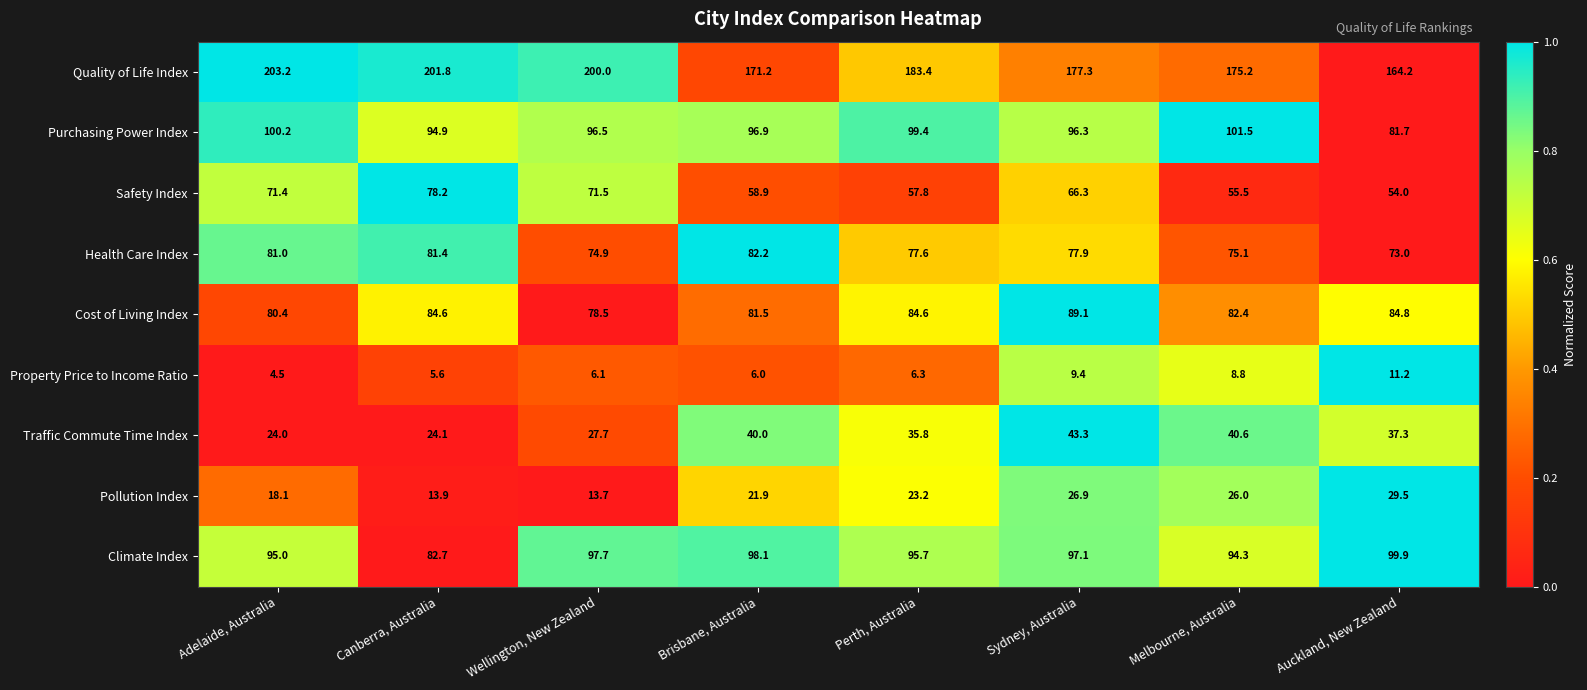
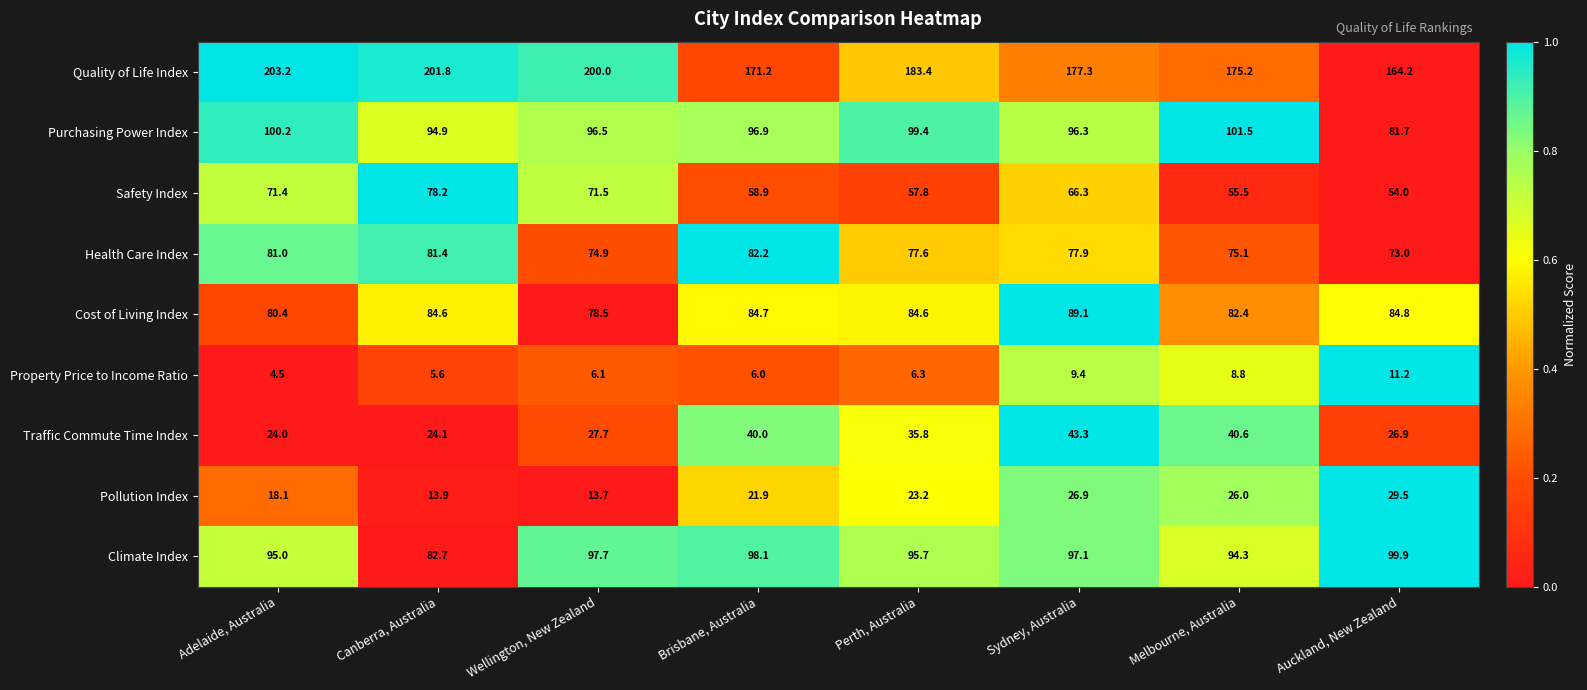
  {
    "Quality of Life Index": {
      "Adelaide, Australia": 203.2,
      "Canberra, Australia": 201.8,
      "Wellington, New Zealand": 200.0,
      "Brisbane, Australia": 171.2,
      "Perth, Australia": 183.4,
      "Sydney, Australia": 177.3,
      "Melbourne, Australia": 175.2,
      "Auckland, New Zealand": 164.2
    },
    "Purchasing Power Index": {
      "Adelaide, Australia": 100.2,
      "Canberra, Australia": 94.9,
      "Wellington, New Zealand": 96.5,
      "Brisbane, Australia": 96.9,
      "Perth, Australia": 99.4,
      "Sydney, Australia": 96.3,
      "Melbourne, Australia": 101.5,
      "Auckland, New Zealand": 81.7
    },
    "Safety Index": {
      "Adelaide, Australia": 71.4,
      "Canberra, Australia": 78.2,
      "Wellington, New Zealand": 71.5,
      "Brisbane, Australia": 58.9,
      "Perth, Australia": 57.8,
      "Sydney, Australia": 66.3,
      "Melbourne, Australia": 55.5,
      "Auckland, New Zealand": 54.0
    },
    "Health Care Index": {
      "Adelaide, Australia": 81.0,
      "Canberra, Australia": 81.4,
      "Wellington, New Zealand": 74.9,
      "Brisbane, Australia": 82.2,
      "Perth, Australia": 77.6,
      "Sydney, Australia": 77.9,
      "Melbourne, Australia": 75.1,
      "Auckland, New Zealand": 73.0
    },
    "Cost of Living Index": {
      "Adelaide, Australia": 80.4,
      "Canberra, Australia": 84.6,
      "Wellington, New Zealand": 78.5,
-     "Brisbane, Australia": 81.5,
+     "Brisbane, Australia": 84.7,
      "Perth, Australia": 84.6,
      "Sydney, Australia": 89.1,
      "Melbourne, Australia": 82.4,
      "Auckland, New Zealand": 84.8
    },
    "Property Price to Income Ratio": {
      "Adelaide, Australia": 4.5,
      "Canberra, Australia": 5.6,
      "Wellington, New Zealand": 6.1,
      "Brisbane, Australia": 6.0,
      "Perth, Australia": 6.3,
      "Sydney, Australia": 9.4,
      "Melbourne, Australia": 8.8,
      "Auckland, New Zealand": 11.2
    },
    "Traffic Commute Time Index": {
      "Adelaide, Australia": 24.0,
      "Canberra, Australia": 24.1,
      "Wellington, New Zealand": 27.7,
      "Brisbane, Australia": 40.0,
      "Perth, Australia": 35.8,
      "Sydney, Australia": 43.3,
      "Melbourne, Australia": 40.6,
-     "Auckland, New Zealand": 37.3
+     "Auckland, New Zealand": 26.9
    },
    "Pollution Index": {
      "Adelaide, Australia": 18.1,
      "Canberra, Australia": 13.9,
      "Wellington, New Zealand": 13.7,
      "Brisbane, Australia": 21.9,
      "Perth, Australia": 23.2,
      "Sydney, Australia": 26.9,
      "Melbourne, Australia": 26.0,
      "Auckland, New Zealand": 29.5
    },
    "Climate Index": {
      "Adelaide, Australia": 95.0,
      "Canberra, Australia": 82.7,
      "Wellington, New Zealand": 97.7,
      "Brisbane, Australia": 98.1,
      "Perth, Australia": 95.7,
      "Sydney, Australia": 97.1,
      "Melbourne, Australia": 94.3,
      "Auckland, New Zealand": 99.9
    }
  }
